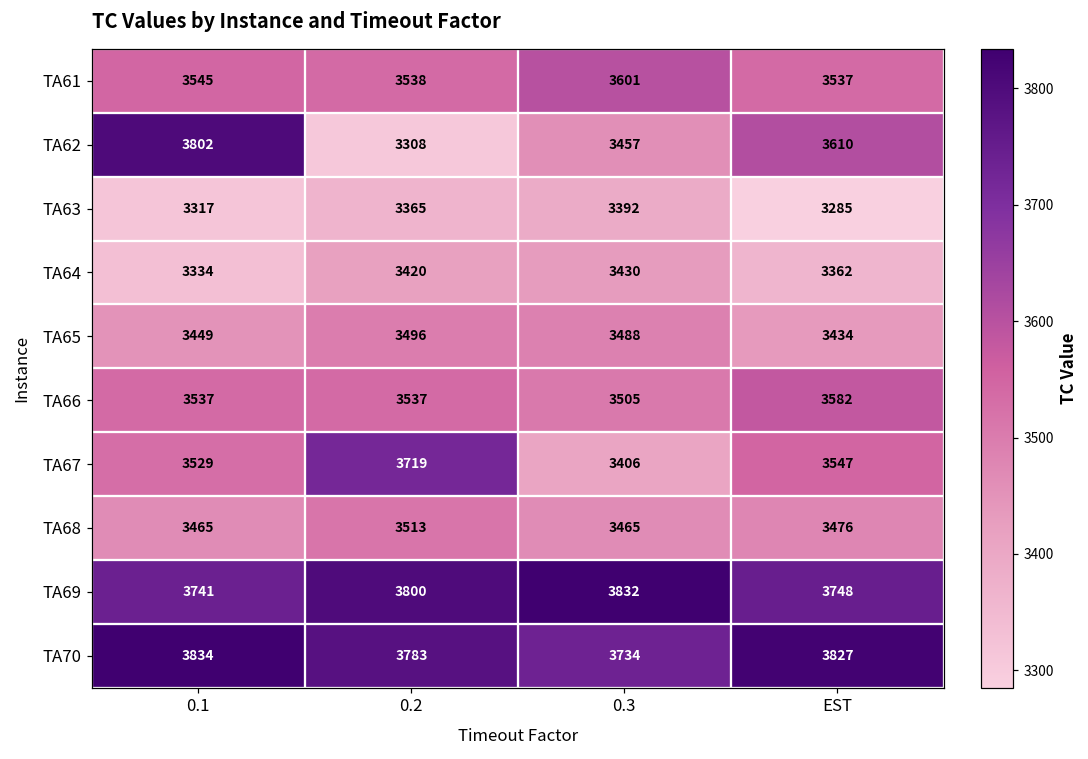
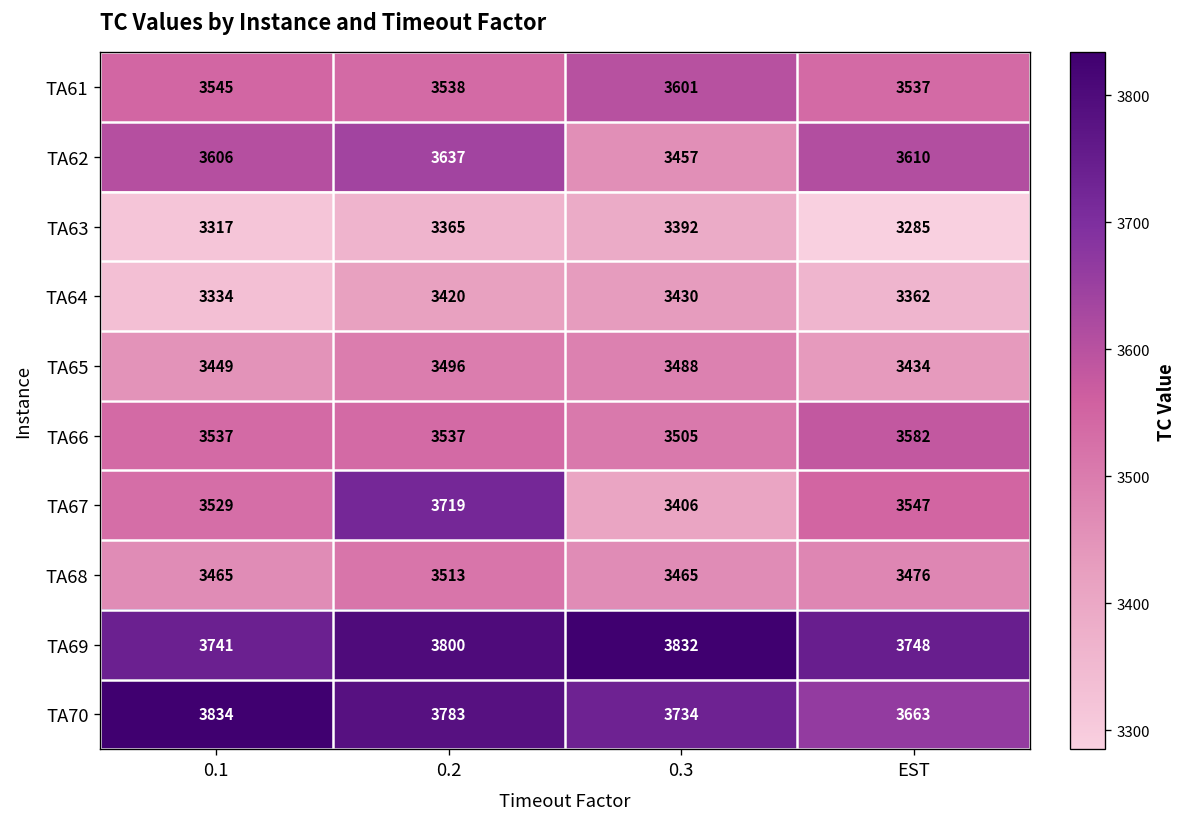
  {
    "TA61": {
      "0.1": 3545,
      "0.2": 3538,
      "0.3": 3601,
      "EST": 3537
    },
    "TA62": {
-     "0.1": 3802,
-     "0.2": 3308,
+     "0.1": 3606,
+     "0.2": 3637,
      "0.3": 3457,
      "EST": 3610
    },
    "TA63": {
      "0.1": 3317,
      "0.2": 3365,
      "0.3": 3392,
      "EST": 3285
    },
    "TA64": {
      "0.1": 3334,
      "0.2": 3420,
      "0.3": 3430,
      "EST": 3362
    },
    "TA65": {
      "0.1": 3449,
      "0.2": 3496,
      "0.3": 3488,
      "EST": 3434
    },
    "TA66": {
      "0.1": 3537,
      "0.2": 3537,
      "0.3": 3505,
      "EST": 3582
    },
    "TA67": {
      "0.1": 3529,
      "0.2": 3719,
      "0.3": 3406,
      "EST": 3547
    },
    "TA68": {
      "0.1": 3465,
      "0.2": 3513,
      "0.3": 3465,
      "EST": 3476
    },
    "TA69": {
      "0.1": 3741,
      "0.2": 3800,
      "0.3": 3832,
      "EST": 3748
    },
    "TA70": {
      "0.1": 3834,
      "0.2": 3783,
      "0.3": 3734,
-     "EST": 3827
+     "EST": 3663
    }
  }
